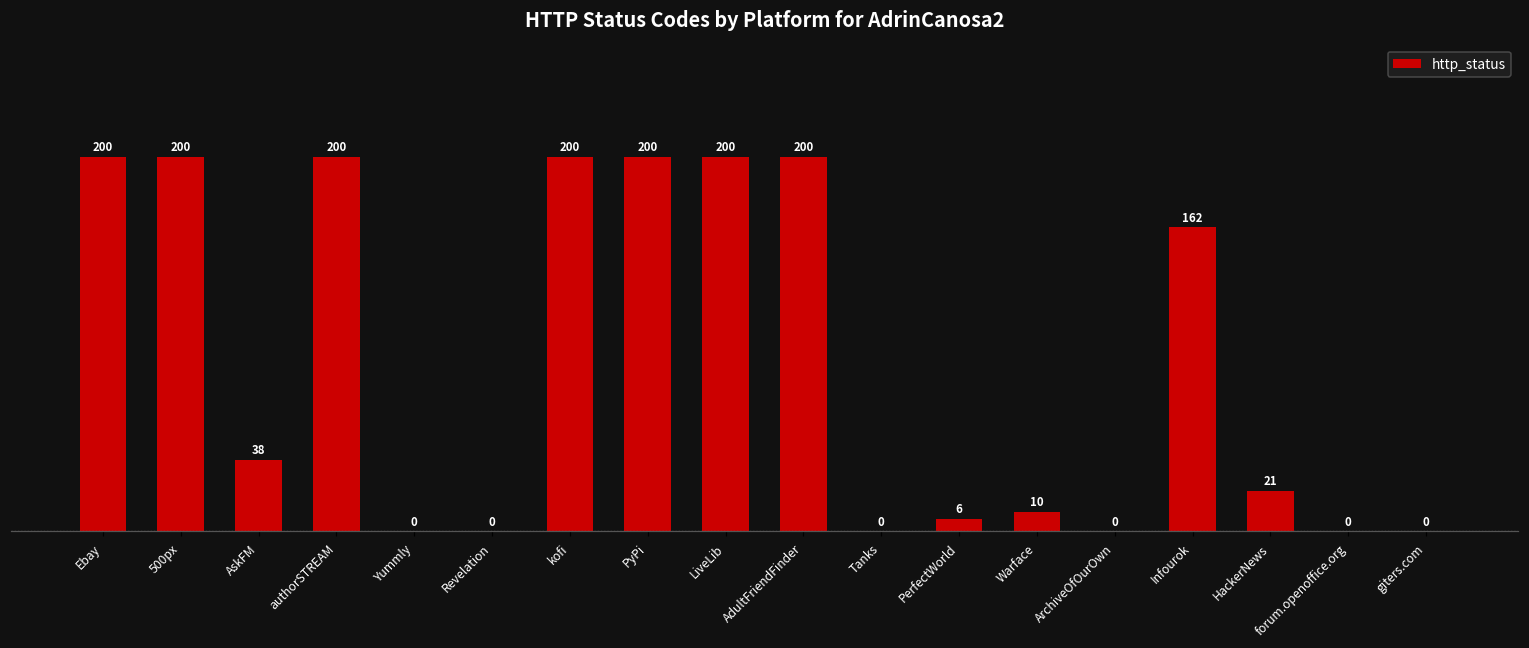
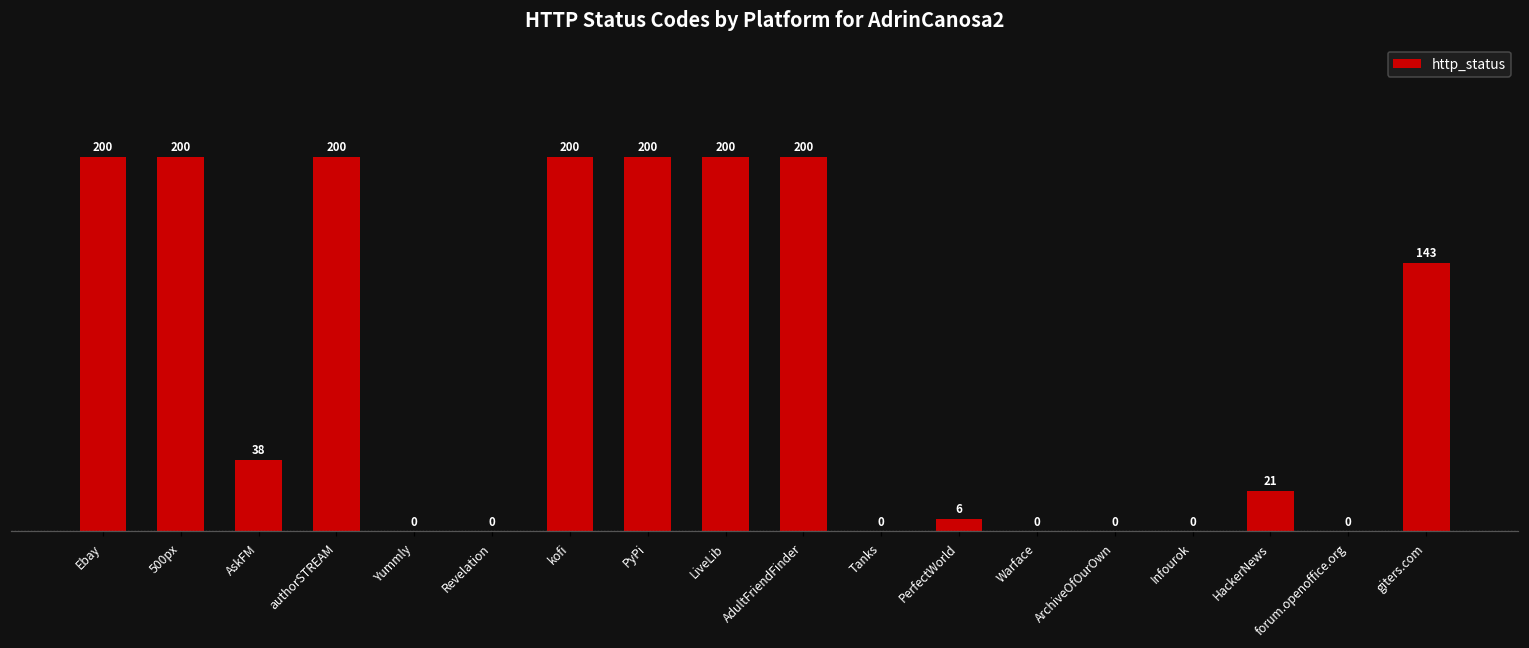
  {
    "Ebay": 200,
    "500px": 200,
    "AskFM": 38,
    "authorSTREAM": 200,
    "Yummly": 0,
    "Revelation": 0,
    "kofi": 200,
    "PyPi": 200,
    "LiveLib": 200,
    "AdultFriendFinder": 200,
    "Tanks": 0,
-   "Warface": 10,
+   "Warface": 0,
    "ArchiveOfOurOwn": 0,
-   "Infourok": 162,
+   "Infourok": 0,
    "forum.openoffice.org": 0,
-   "giters.com": 0
+   "giters.com": 143
  }
